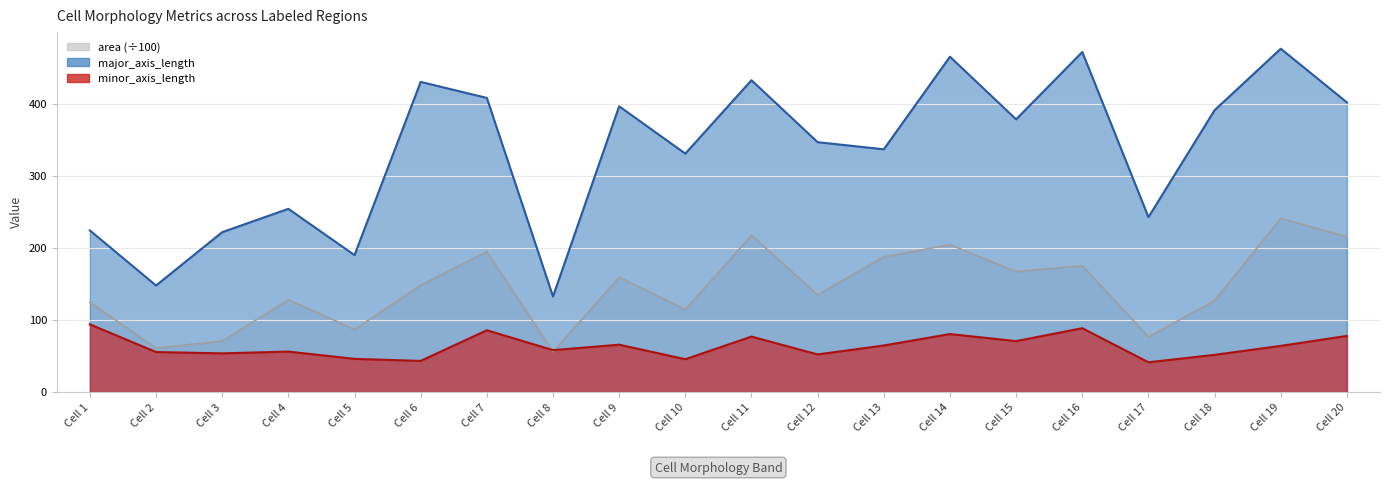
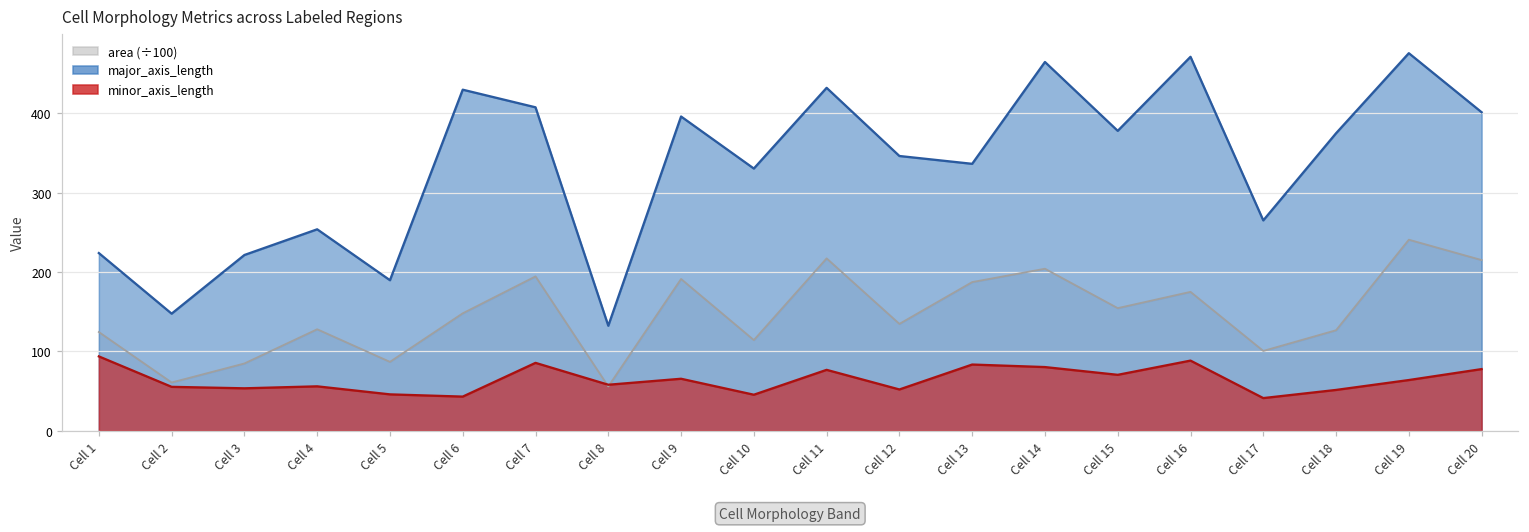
  {
    "area (÷100)": {
      "Cell 1": 120,
      "Cell 2": 60,
-     "Cell 3": 70,
+     "Cell 3": 80,
      "Cell 4": 130,
      "Cell 5": 90,
      "Cell 6": 150,
      "Cell 7": 190,
-     "Cell 9": 160,
+     "Cell 9": 190,
      "Cell 10": 110,
      "Cell 11": 220,
      "Cell 12": 130,
      "Cell 13": 190,
      "Cell 14": 200,
-     "Cell 15": 170,
+     "Cell 15": 150,
      "Cell 16": 170,
-     "Cell 17": 80,
+     "Cell 17": 100,
      "Cell 18": 130,
      "Cell 19": 240,
      "Cell 20": 220
    },
    "major_axis_length": {
      "Cell 1": 220,
      "Cell 2": 150,
      "Cell 3": 220,
      "Cell 4": 250,
      "Cell 5": 190,
      "Cell 6": 430,
      "Cell 7": 410,
      "Cell 8": 130,
      "Cell 9": 400,
      "Cell 10": 330,
      "Cell 11": 430,
      "Cell 12": 350,
      "Cell 13": 340,
      "Cell 14": 460,
      "Cell 15": 380,
      "Cell 16": 470,
-     "Cell 17": 240,
-     "Cell 18": 390,
+     "Cell 17": 270,
+     "Cell 18": 380,
      "Cell 19": 480,
      "Cell 20": 400
    },
    "minor_axis_length": {
      "Cell 1": 90,
      "Cell 2": 60,
      "Cell 3": 50,
      "Cell 4": 60,
      "Cell 5": 50,
      "Cell 6": 40,
      "Cell 7": 90,
      "Cell 9": 70,
      "Cell 10": 50,
      "Cell 11": 80,
      "Cell 12": 50,
-     "Cell 13": 60,
+     "Cell 13": 80,
      "Cell 14": 80,
      "Cell 15": 70,
      "Cell 16": 90,
      "Cell 17": 40,
      "Cell 18": 50,
      "Cell 19": 60,
      "Cell 20": 80
    }
  }
